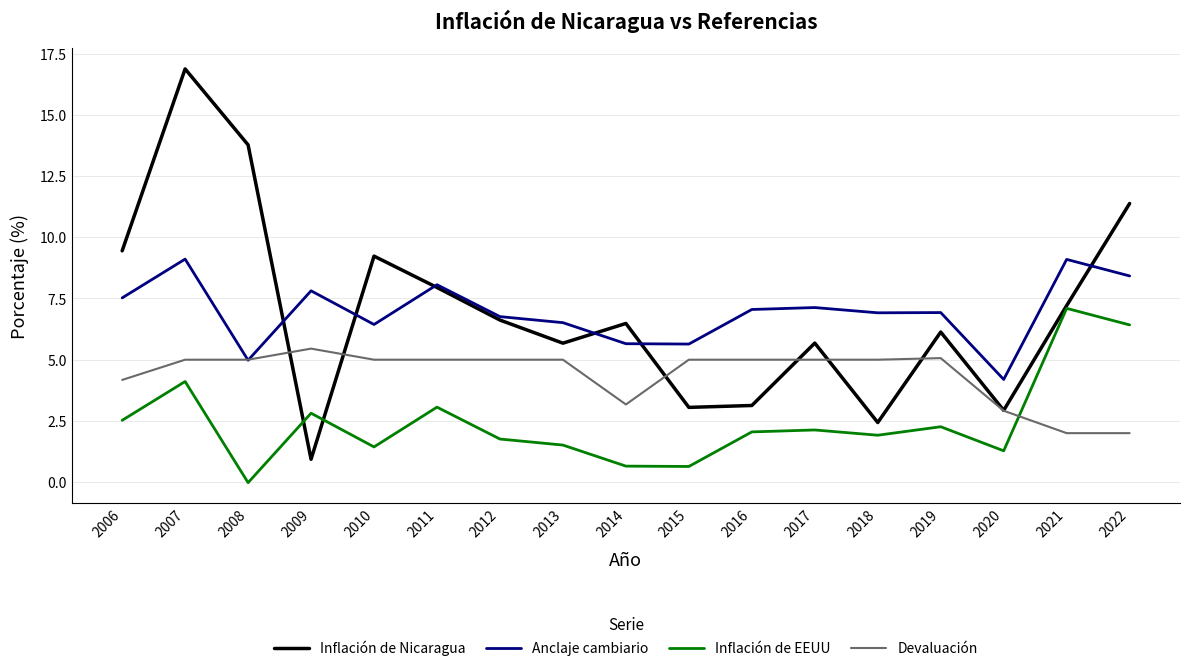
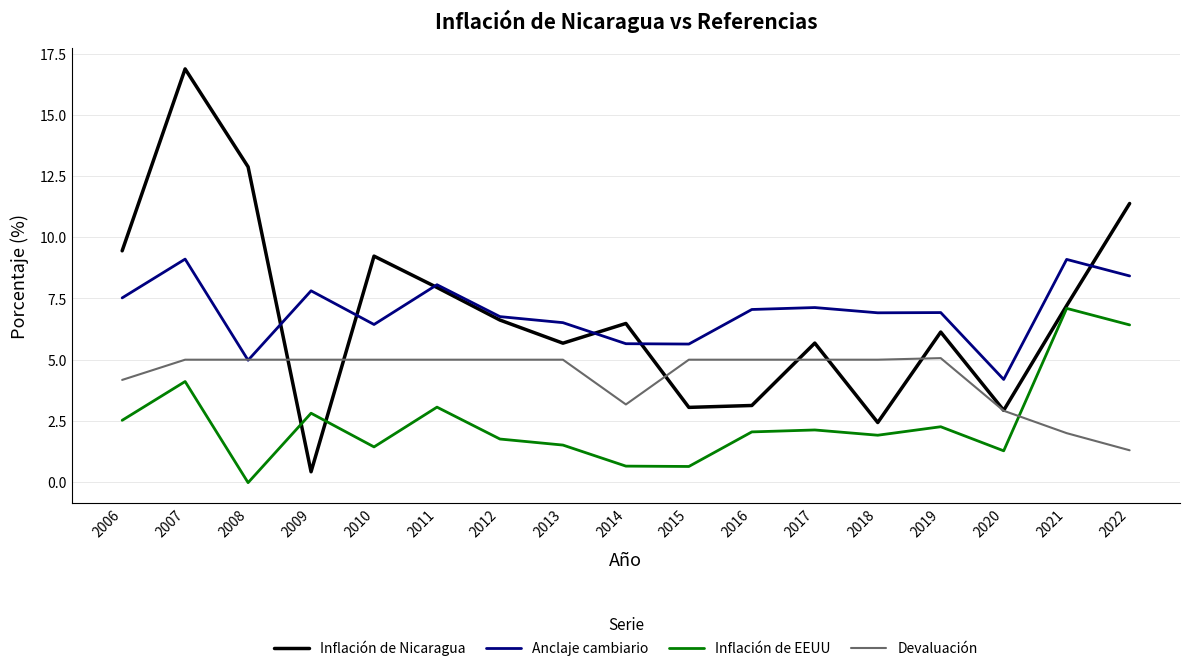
  {
    "Inflación de Nicaragua": {
      "2006": 9.4,
      "2007": 16.9,
-     "2008": 13.8,
-     "2009": 0.9,
+     "2008": 12.9,
+     "2009": 0.4,
      "2010": 9.2,
      "2011": 8.0,
      "2012": 6.6,
      "2013": 5.7,
      "2014": 6.5,
      "2015": 3.1,
      "2016": 3.1,
      "2017": 5.7,
      "2018": 2.4,
      "2019": 6.1,
      "2021": 7.2,
      "2022": 11.4
    },
    "Anclaje cambiario": {
      "2006": 7.5,
      "2007": 9.1,
      "2009": 7.8,
      "2010": 6.4,
      "2011": 8.1,
      "2012": 6.8,
      "2013": 6.5,
      "2014": 5.7,
      "2015": 5.6,
      "2016": 7.1,
      "2017": 7.1,
      "2018": 6.9,
      "2019": 6.9,
      "2020": 4.2,
      "2021": 9.1,
      "2022": 8.4
    },
    "Inflación de EEUU": {
      "2006": 2.5,
      "2007": 4.1,
      "2008": 0.0,
      "2009": 2.8,
      "2010": 1.4,
      "2011": 3.1,
      "2012": 1.8,
      "2013": 1.5,
      "2014": 0.7,
      "2015": 0.6,
      "2016": 2.1,
      "2017": 2.1,
      "2018": 1.9,
      "2019": 2.3,
      "2020": 1.3,
      "2021": 7.1,
      "2022": 6.4
    },
    "Devaluación": {
      "2006": 4.2,
      "2007": 5.0,
-     "2009": 5.5,
+     "2009": 5.0,
      "2010": 5.0,
      "2011": 5.0,
      "2012": 5.0,
      "2013": 5.0,
      "2014": 3.2,
      "2015": 5.0,
      "2016": 5.0,
      "2017": 5.0,
      "2018": 5.0,
      "2019": 5.1,
      "2021": 2.0,
-     "2022": 2.0
+     "2022": 1.3
    }
  }
